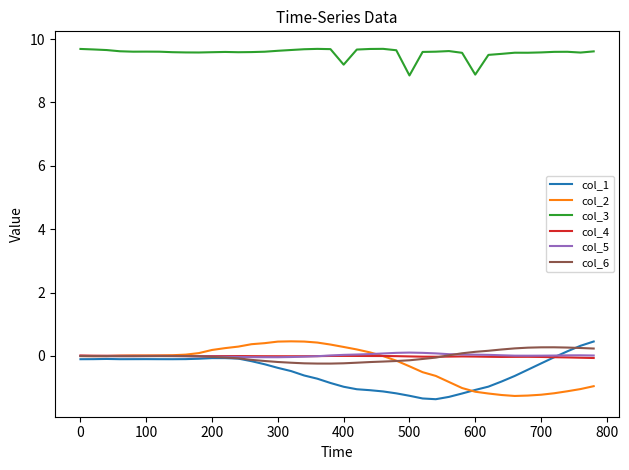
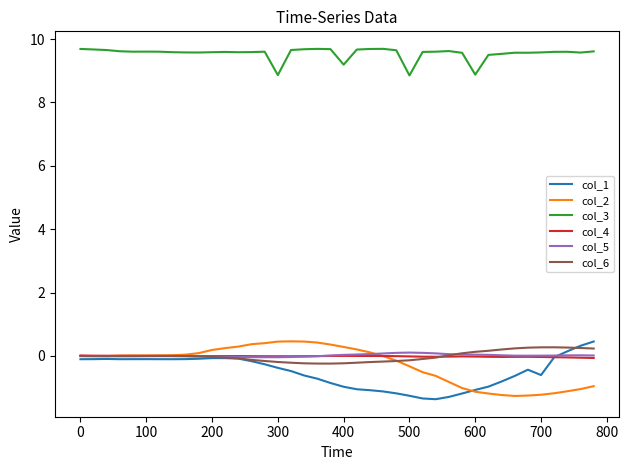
  {
    "col_1": {
      "0": -0.1,
      "100": -0.1,
      "300": -0.4,
      "400": -1.0,
      "500": -1.3,
-     "700": -0.2
+     "700": -0.6
    },
    "col_2": {
      "200": 0.2,
      "300": 0.5,
      "400": 0.3,
      "500": -0.3,
      "700": -1.2
    },
    "col_3": {
      "0": 9.7,
      "100": 9.6,
      "200": 9.6,
-     "300": 9.6,
+     "300": 8.9,
      "400": 9.2,
      "500": 8.8,
      "600": 8.9,
      "700": 9.6
    },
    "col_4": {
      "500": 0.0
    },
    "col_5": {
      "500": 0.1
    },
    "col_6": {
      "300": -0.2,
      "400": -0.2,
      "500": -0.1,
      "600": 0.1,
      "700": 0.3
    }
  }
